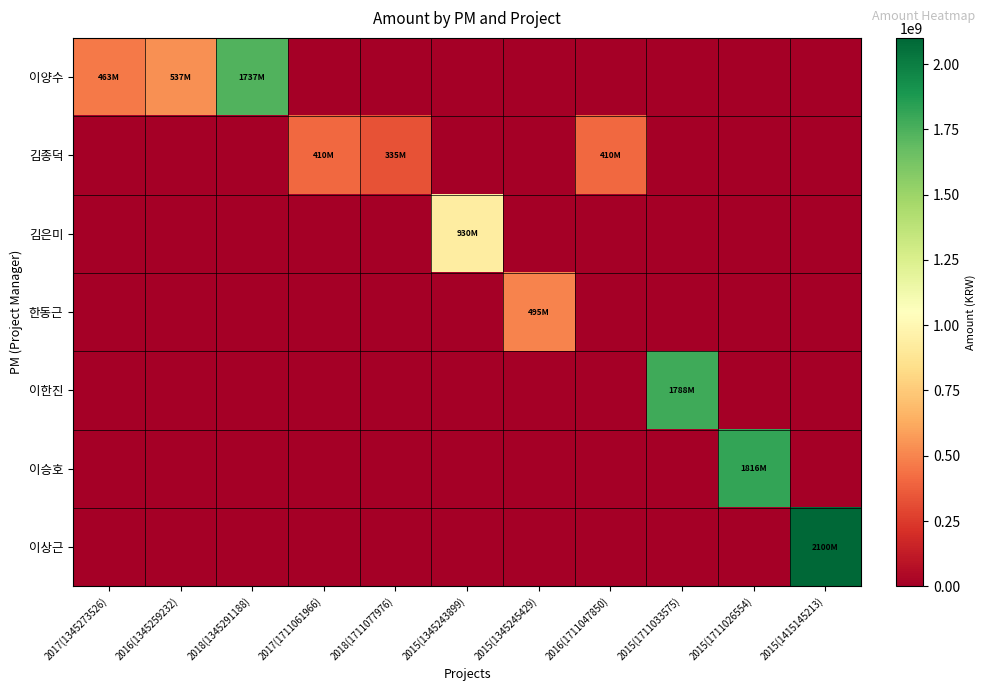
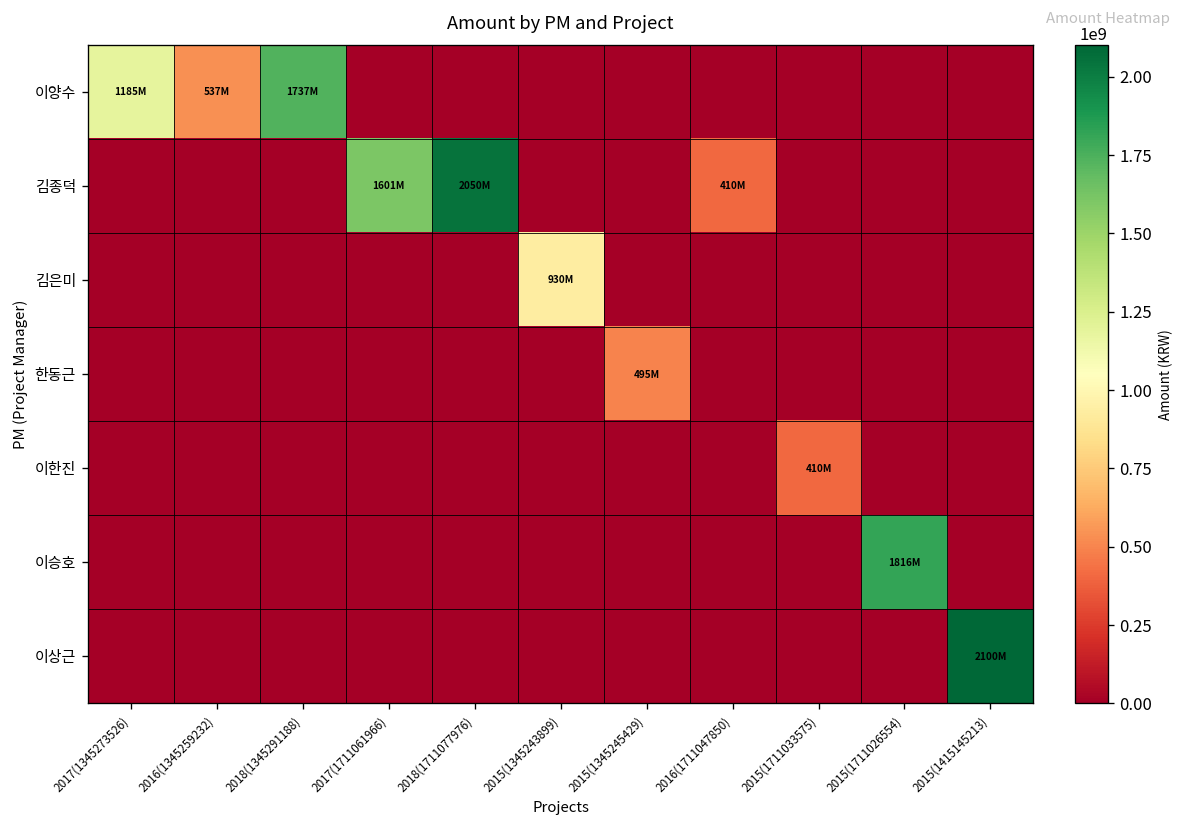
  {
    "이양수": {
-     "2017(1345273526)": "463M",
+     "2017(1345273526)": "1185M",
      "2016(1345259232)": "537M",
      "2018(1345291188)": "1737M"
    },
    "김종덕": {
-     "2017(1711061966)": "410M",
-     "2018(1711077976)": "335M",
+     "2017(1711061966)": "1601M",
+     "2018(1711077976)": "2050M",
      "2016(1711047850)": "410M"
    },
    "김은미": {
      "2015(1345243899)": "930M"
    },
    "한동근": {
      "2015(1345245429)": "495M"
    },
    "이한진": {
-     "2015(1711033575)": "1788M"
+     "2015(1711033575)": "410M"
    },
    "이승호": {
      "2015(1711026554)": "1816M"
    },
    "이상근": {
      "2015(1415145213)": "2100M"
    }
  }
